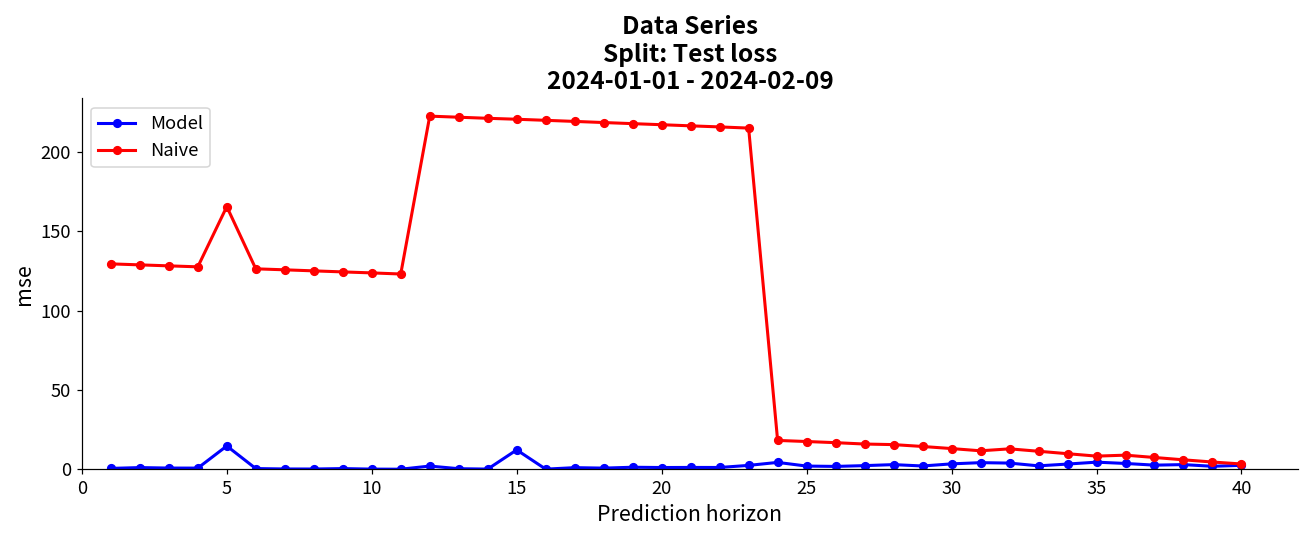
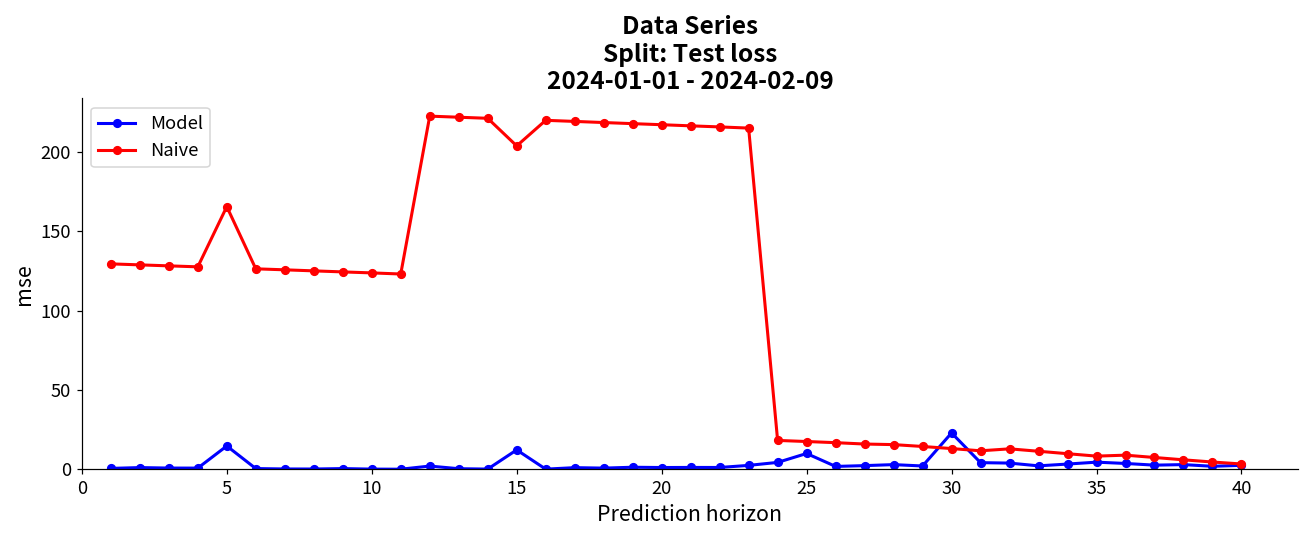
  {
    "Model": {
      "5": 15,
      "10": 0,
      "15": 12,
      "20": 1,
-     "25": 2,
-     "30": 3,
+     "25": 10,
+     "30": 23,
      "35": 5
    },
    "Naive": {
      "5": 165,
      "10": 124,
-     "15": 220,
+     "15": 204,
      "20": 217,
      "25": 18,
      "30": 13,
      "35": 8
    }
  }
